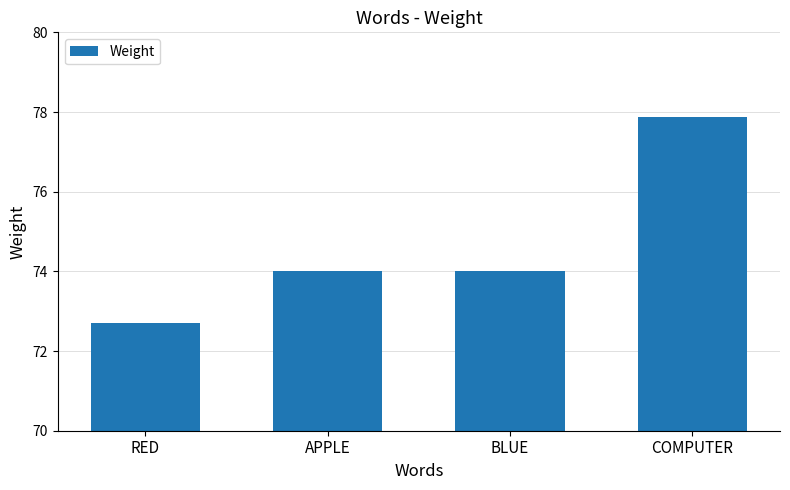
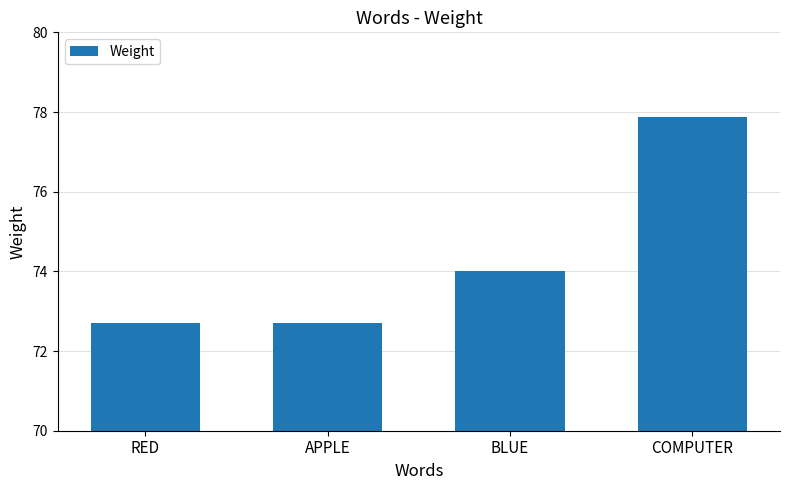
  {
    "RED": 72.7,
-   "APPLE": 74.0,
+   "APPLE": 72.7,
    "BLUE": 74.0,
    "COMPUTER": 77.9
  }
